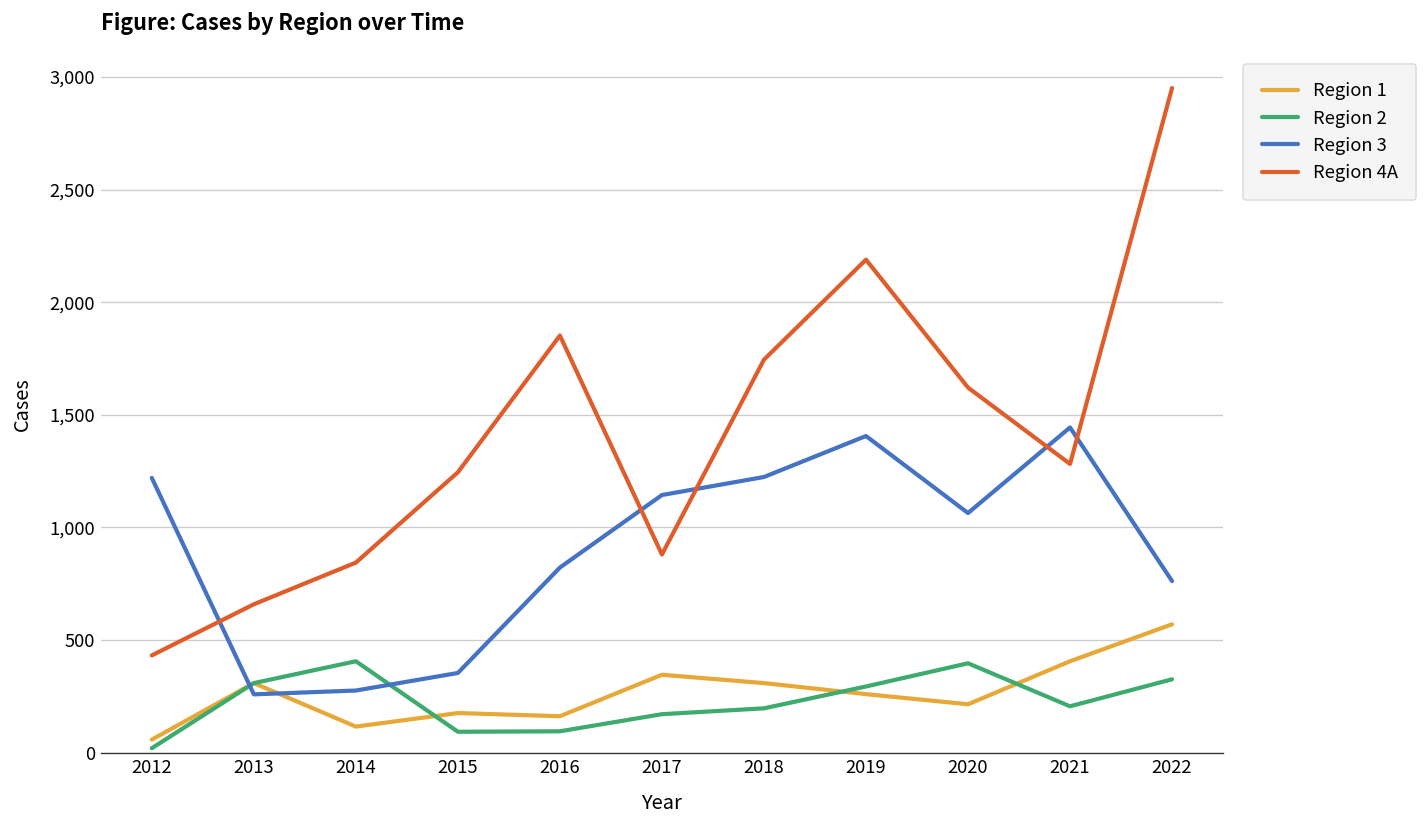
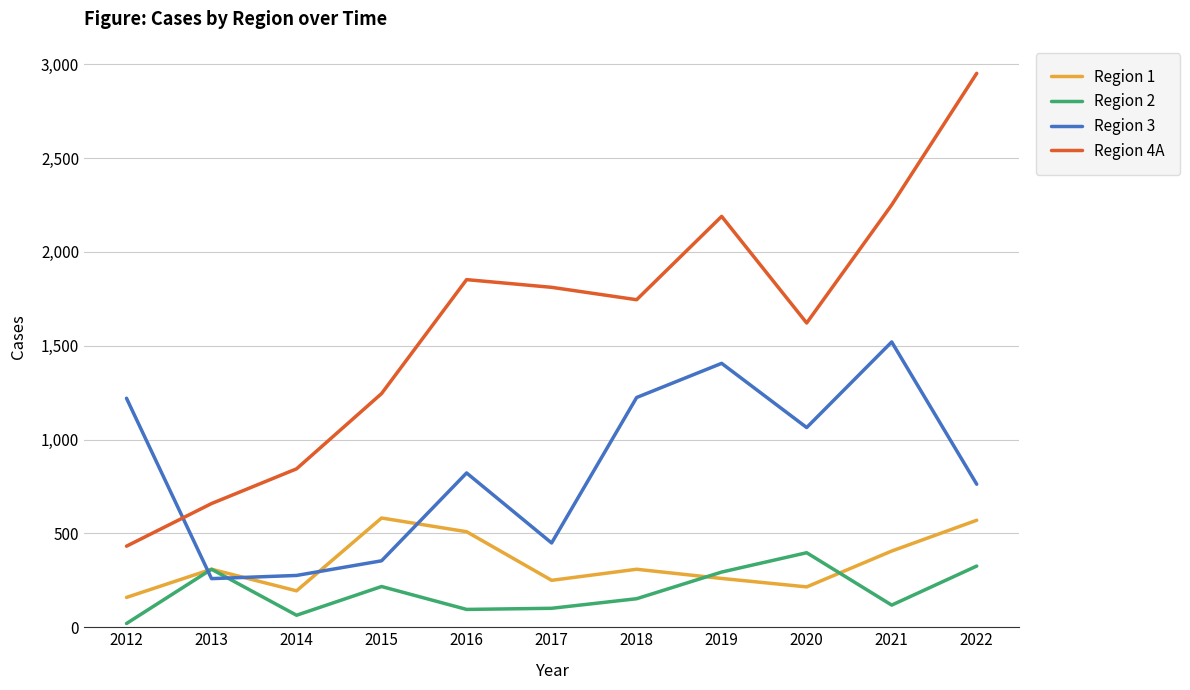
  {
    "Region 1": {
-     "2012": "60",
-     "2014": "120",
-     "2015": "180",
-     "2016": "160",
-     "2017": "350",
+     "2012": "160",
+     "2014": "190",
+     "2015": "580",
+     "2016": "510",
+     "2017": "250",
      "2018": "310",
      "2019": "260",
      "2020": "220",
      "2021": "410",
      "2022": "570"
    },
    "Region 2": {
      "2012": "20",
-     "2014": "410",
-     "2015": "90",
+     "2014": "60",
+     "2015": "220",
      "2016": "100",
-     "2017": "170",
-     "2018": "200",
+     "2017": "100",
+     "2018": "150",
      "2019": "290",
      "2020": "400",
-     "2021": "210",
+     "2021": "120",
      "2022": "330"
    },
    "Region 3": {
      "2012": "1,220",
      "2013": "260",
      "2014": "280",
      "2015": "350",
      "2016": "820",
-     "2017": "1,140",
+     "2017": "450",
      "2018": "1,220",
      "2019": "1,410",
      "2020": "1,060",
-     "2021": "1,440",
+     "2021": "1,520",
      "2022": "760"
    },
    "Region 4A": {
      "2012": "430",
      "2013": "660",
      "2014": "840",
      "2015": "1,250",
      "2016": "1,850",
-     "2017": "880",
+     "2017": "1,810",
      "2018": "1,750",
      "2019": "2,190",
      "2020": "1,620",
-     "2021": "1,280",
+     "2021": "2,250",
      "2022": "2,950"
    }
  }
